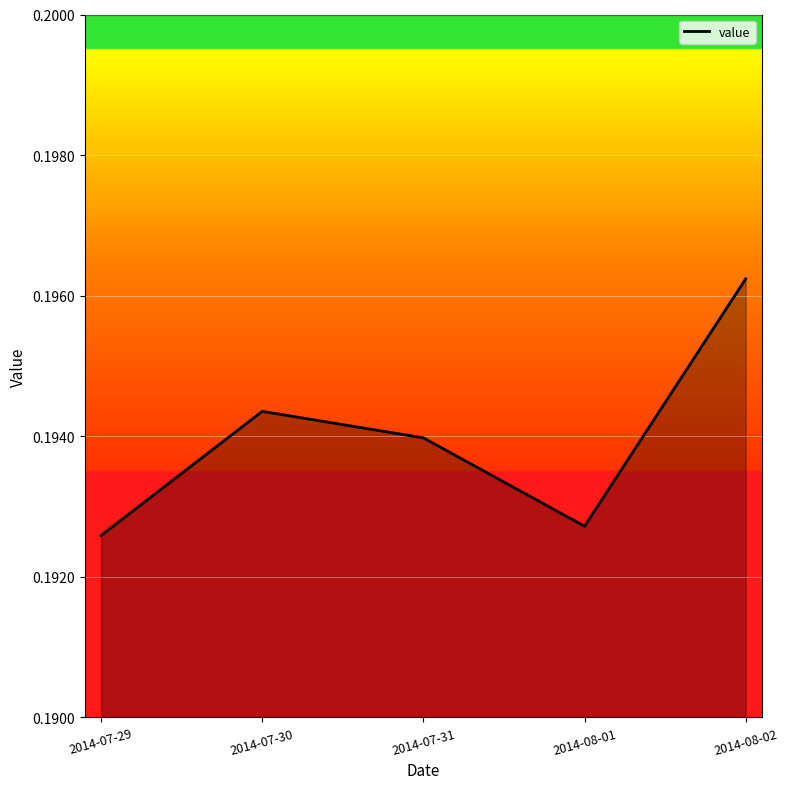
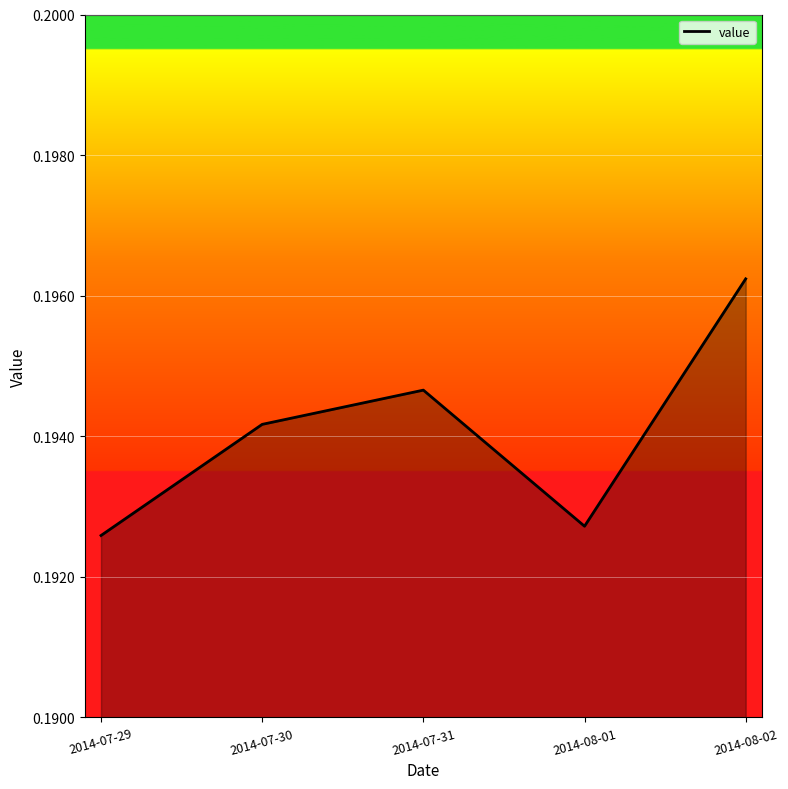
  {
    "2014-07-29": 0.1926,
-   "2014-07-30": 0.1944,
-   "2014-07-31": 0.1940,
+   "2014-07-30": 0.1942,
+   "2014-07-31": 0.1947,
    "2014-08-01": 0.1927,
    "2014-08-02": 0.1962
  }
